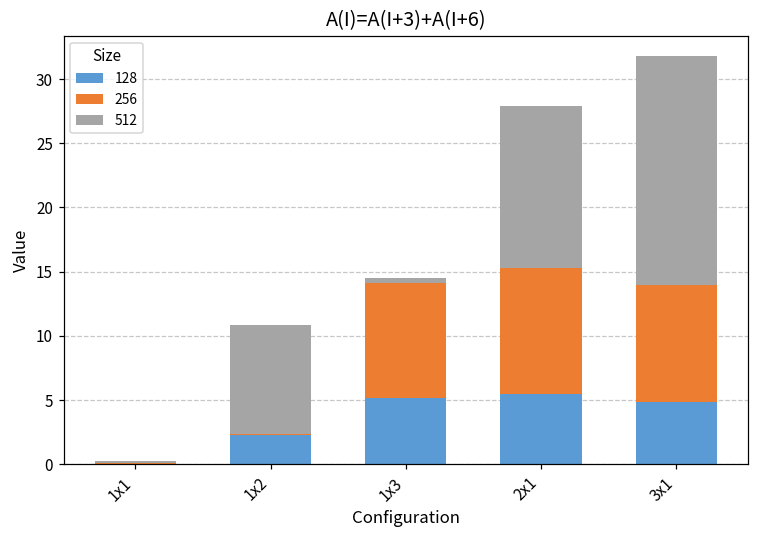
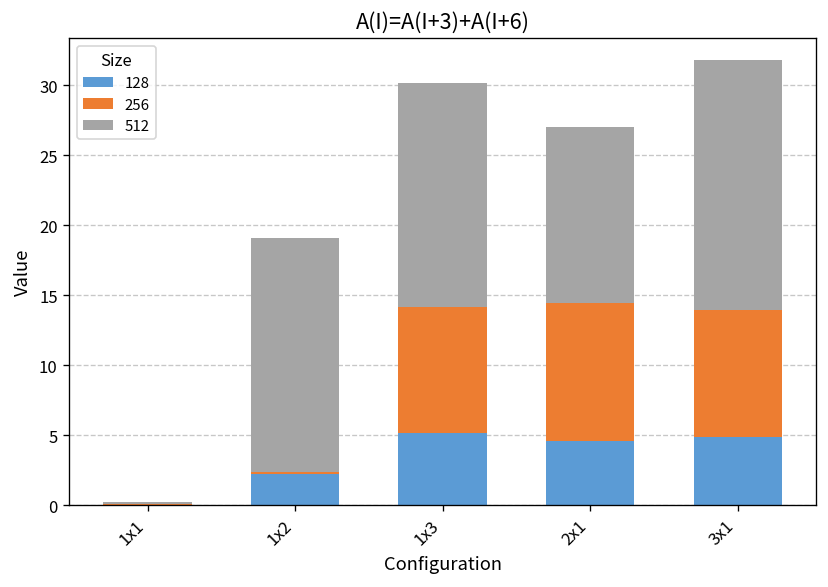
  {
    "128": {
      "1x2": 2.2,
      "1x3": 5.2,
-     "2x1": 5.5,
+     "2x1": 4.6,
      "3x1": 4.9
    },
    "256": {
      "1x3": 9.0,
      "2x1": 9.8,
      "3x1": 9.1
    },
    "512": {
-     "1x2": 8.5,
-     "1x3": 0.4,
+     "1x2": 16.7,
+     "1x3": 16.0,
      "2x1": 12.6,
      "3x1": 17.8
    }
  }
